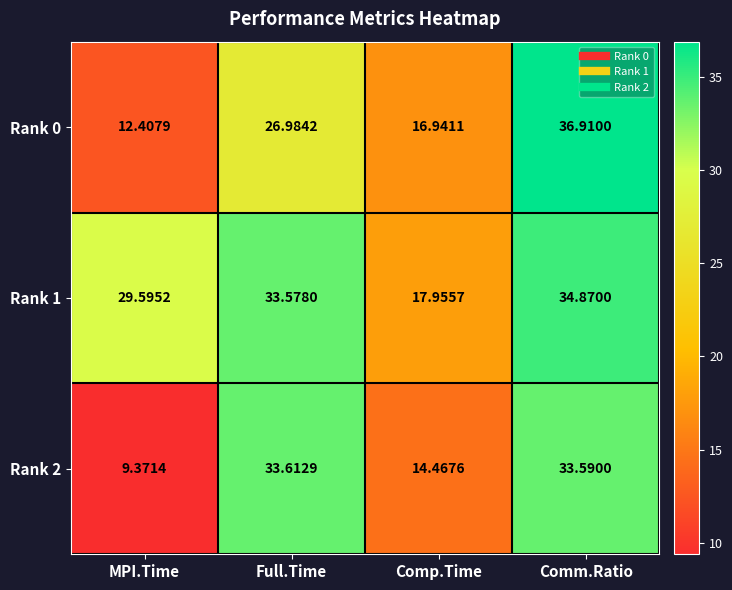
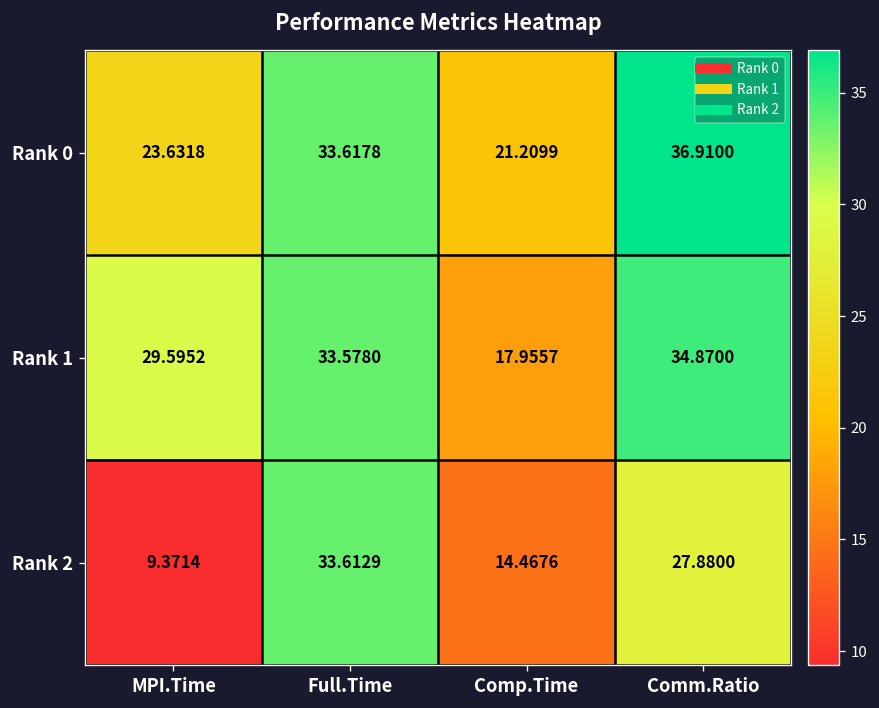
  {
    "Rank 0": {
-     "MPI.Time": 12.4079,
-     "Full.Time": 26.9842,
-     "Comp.Time": 16.9411,
+     "MPI.Time": 23.6318,
+     "Full.Time": 33.6178,
+     "Comp.Time": 21.2099,
      "Comm.Ratio": 36.9100
    },
    "Rank 1": {
      "MPI.Time": 29.5952,
      "Full.Time": 33.5780,
      "Comp.Time": 17.9557,
      "Comm.Ratio": 34.8700
    },
    "Rank 2": {
      "MPI.Time": 9.3714,
      "Full.Time": 33.6129,
      "Comp.Time": 14.4676,
-     "Comm.Ratio": 33.5900
+     "Comm.Ratio": 27.8800
    }
  }
